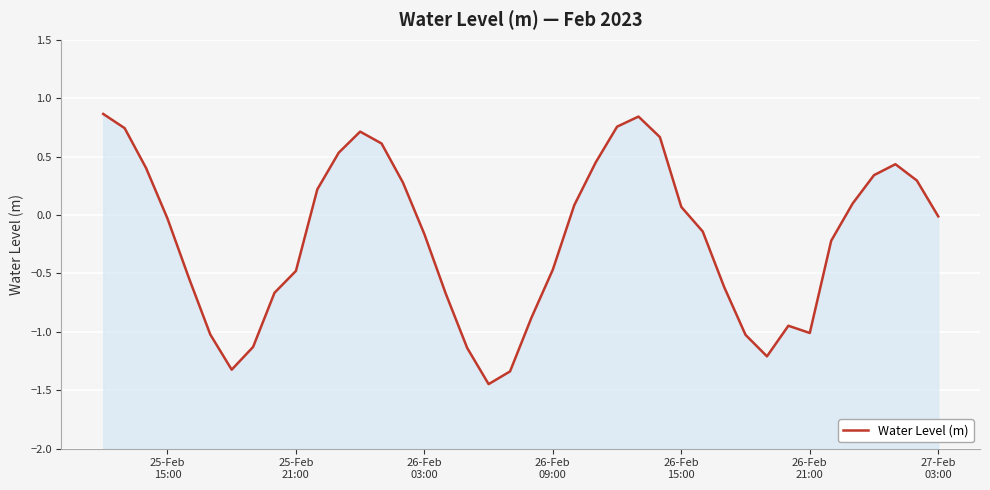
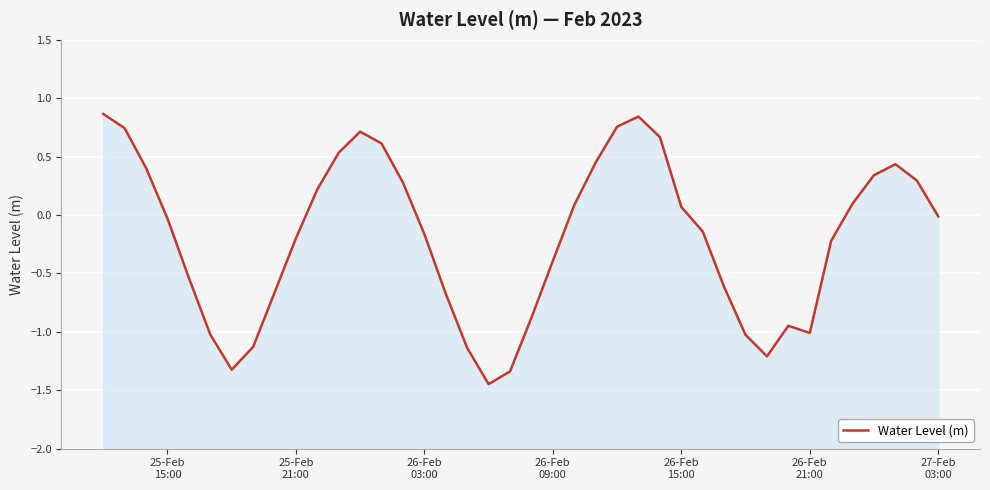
  {
    "25-Feb 15:00": -0.03,
-   "25-Feb 21:00": -0.48,
+   "25-Feb 21:00": -0.20,
    "26-Feb 03:00": -0.16,
-   "26-Feb 09:00": -0.47,
+   "26-Feb 09:00": -0.39,
    "26-Feb 15:00": 0.07,
    "26-Feb 21:00": -1.01,
    "27-Feb 03:00": -0.01
  }
